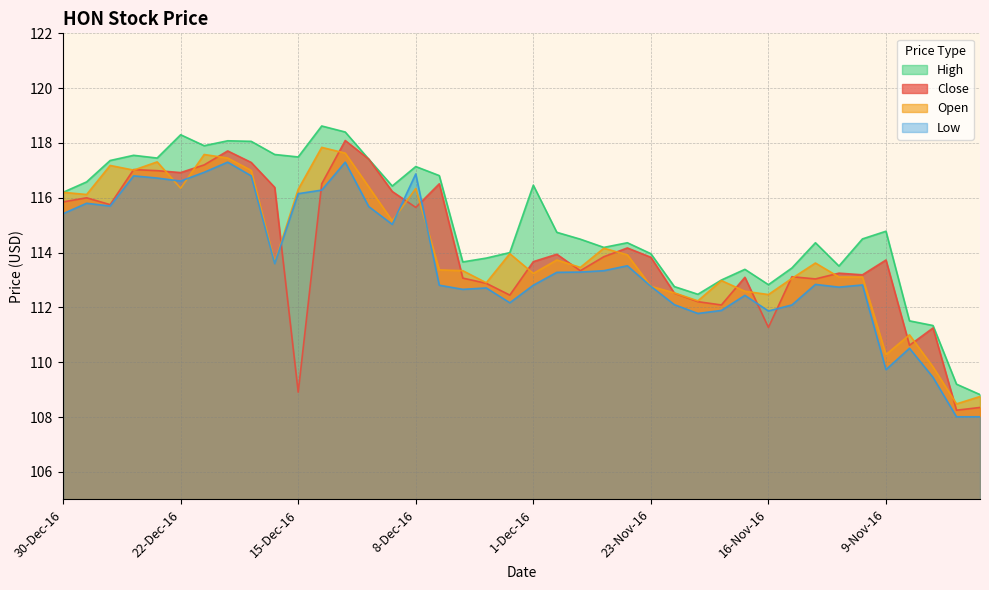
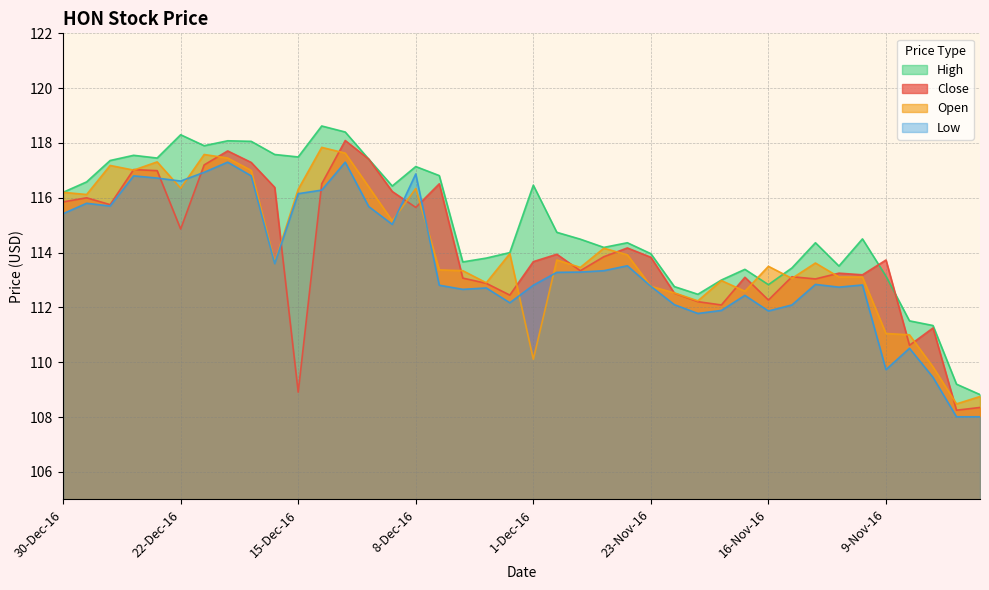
  {
    "High": {
      "22-Dec-16": 118.3,
      "15-Dec-16": 117.5,
      "8-Dec-16": 117.1,
      "1-Dec-16": 116.5,
      "23-Nov-16": 114.0,
      "16-Nov-16": 112.8,
-     "9-Nov-16": 114.8
+     "9-Nov-16": 113.1
    },
    "Close": {
      "30-Dec-16": 115.9,
-     "22-Dec-16": 116.9,
+     "22-Dec-16": 114.9,
      "15-Dec-16": 108.9,
      "8-Dec-16": 115.7,
      "1-Dec-16": 113.7,
      "23-Nov-16": 113.8,
-     "16-Nov-16": 111.3,
+     "16-Nov-16": 112.3,
      "9-Nov-16": 113.7
    },
    "Open": {
      "22-Dec-16": 116.4,
      "15-Dec-16": 116.3,
      "8-Dec-16": 116.3,
-     "1-Dec-16": 113.2,
-     "16-Nov-16": 112.5,
-     "9-Nov-16": 110.3
+     "1-Dec-16": 110.1,
+     "16-Nov-16": 113.5,
+     "9-Nov-16": 111.1
    },
    "Low": {
      "30-Dec-16": 115.4,
      "22-Dec-16": 116.6,
      "15-Dec-16": 116.2,
      "8-Dec-16": 116.9,
      "1-Dec-16": 112.8,
      "16-Nov-16": 111.9,
      "9-Nov-16": 109.7
    }
  }
